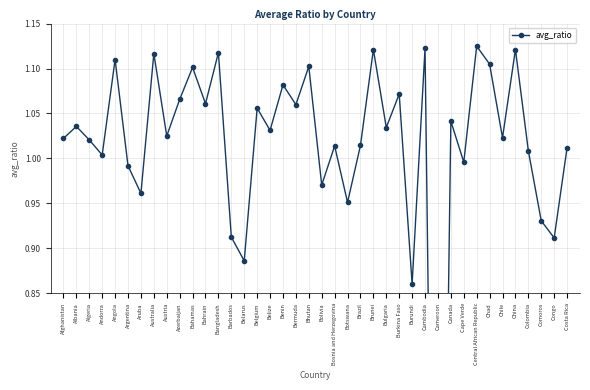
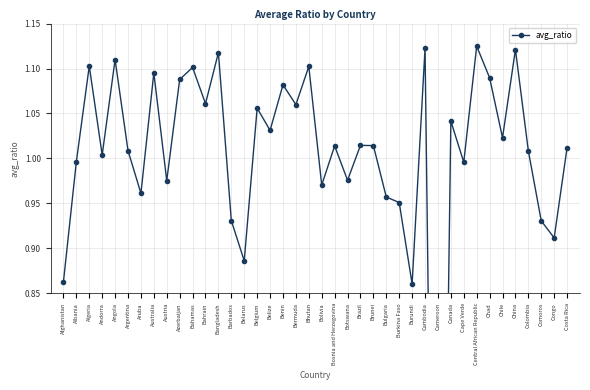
  {
-   "Afghanistan": 1.02,
-   "Albania": 1.04,
-   "Algeria": 1.02,
+   "Afghanistan": 0.86,
+   "Albania": 1.00,
+   "Algeria": 1.10,
    "Andorra": 1.00,
    "Angola": 1.11,
-   "Argentina": 0.99,
+   "Argentina": 1.01,
    "Aruba": 0.96,
-   "Australia": 1.12,
-   "Austria": 1.02,
-   "Azerbaijan": 1.07,
+   "Australia": 1.10,
+   "Austria": 0.98,
+   "Azerbaijan": 1.09,
    "Bahamas": 1.10,
    "Bahrain": 1.06,
    "Bangladesh": 1.12,
-   "Barbados": 0.91,
+   "Barbados": 0.93,
    "Belarus": 0.89,
    "Belgium": 1.06,
    "Belize": 1.03,
    "Benin": 1.08,
    "Bermuda": 1.06,
    "Bhutan": 1.10,
    "Bolivia": 0.97,
    "Bosnia and Herzegovina": 1.01,
-   "Botswana": 0.95,
+   "Botswana": 0.98,
    "Brazil": 1.01,
-   "Brunei": 1.12,
-   "Bulgaria": 1.03,
-   "Burkina Faso": 1.07,
+   "Brunei": 1.01,
+   "Bulgaria": 0.96,
+   "Burkina Faso": 0.95,
    "Burundi": 0.86,
    "Cambodia": 1.12,
    "Canada": 1.04,
    "Cape Verde": 1.00,
    "Central African Republic": 1.12,
-   "Chad": 1.10,
+   "Chad": 1.09,
    "Chile": 1.02,
    "China": 1.12,
    "Colombia": 1.01,
    "Comoros": 0.93,
    "Congo": 0.91,
    "Costa Rica": 1.01
  }
